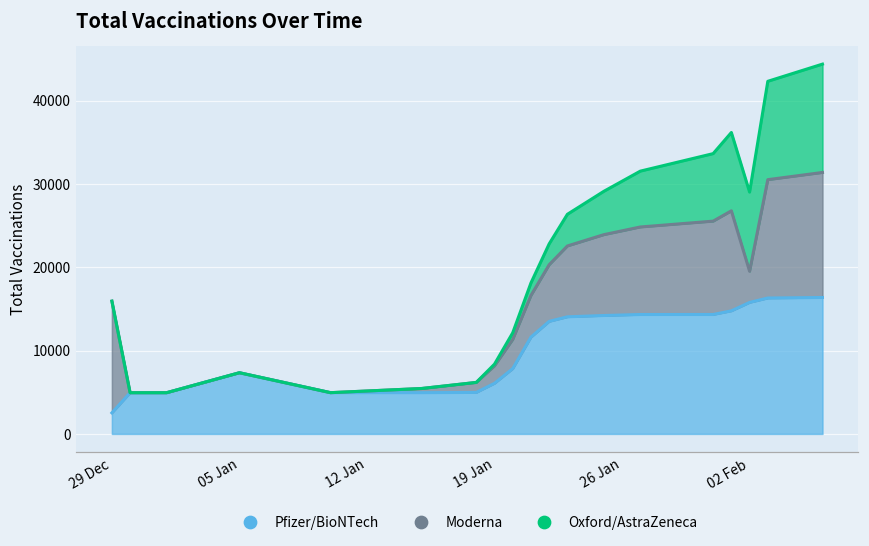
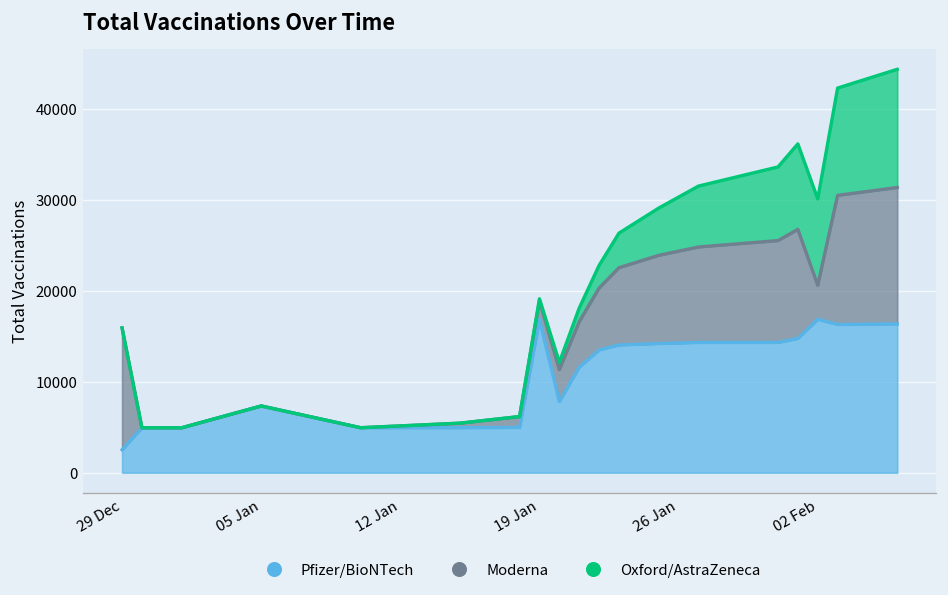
  {
    "Pfizer/BioNTech": {
      "29 Dec": 3000,
-     "19 Jan": 6000,
-     "02 Feb": 16000
+     "19 Jan": 17000,
+     "02 Feb": 17000
    },
    "Moderna": {
      "02 Feb": 4000
    },
    "Oxford/AstraZeneca": {
      "02 Feb": 9000
    }
  }
